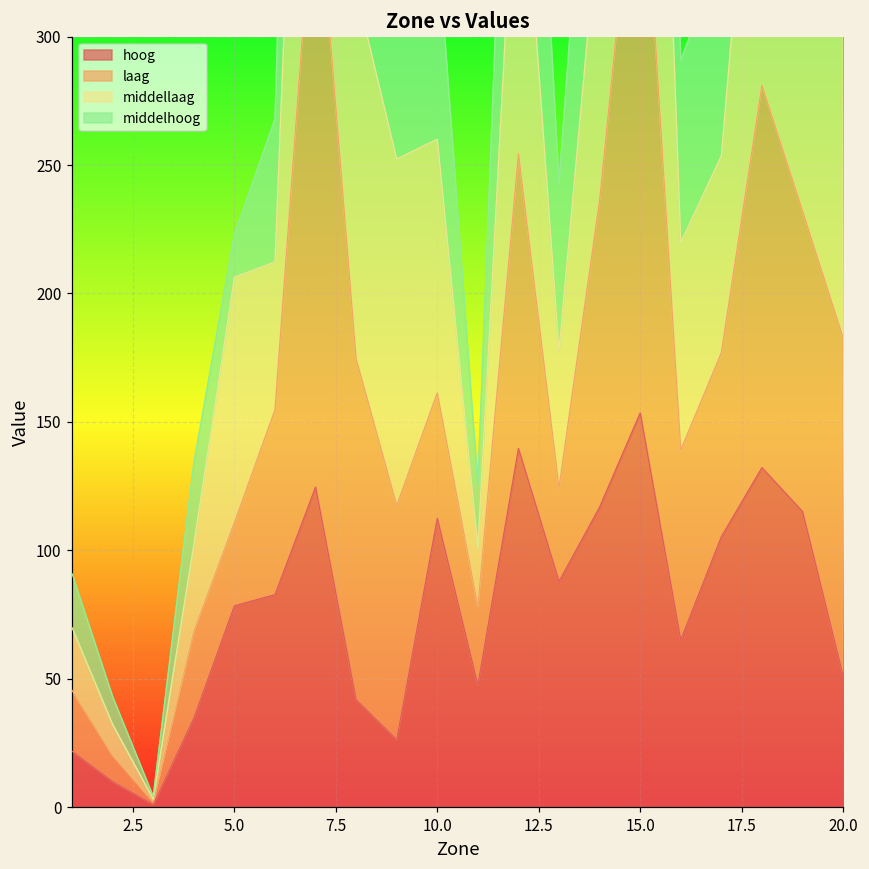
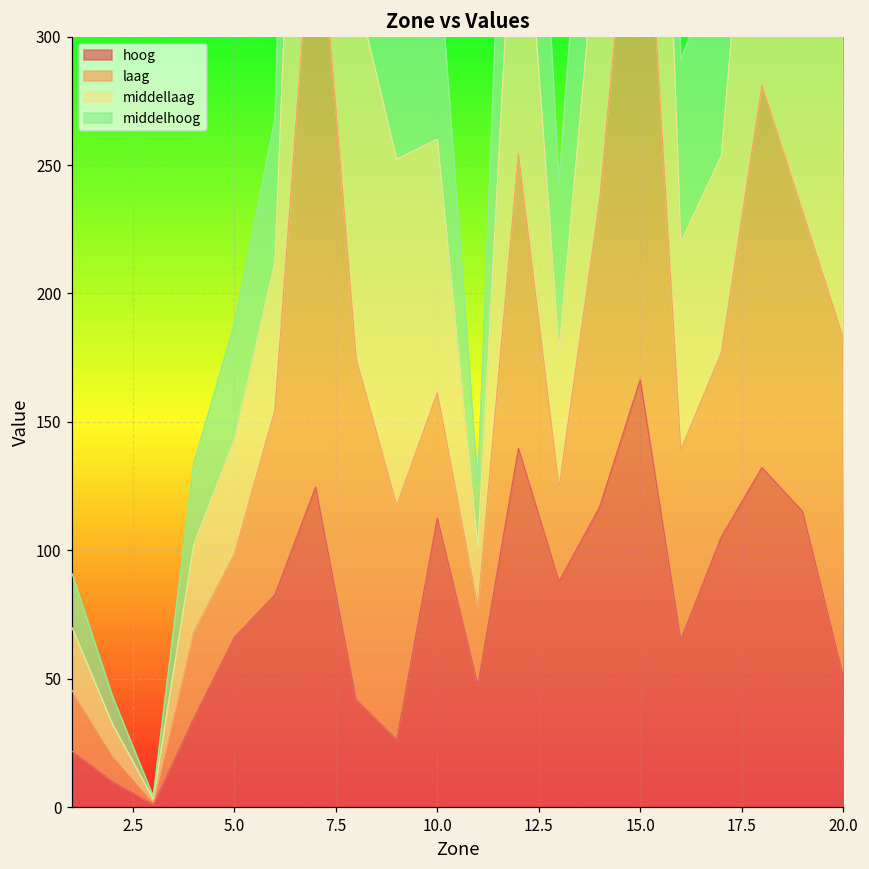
  {
    "hoog": {
-     "5.0": 78,
+     "5.0": 66,
      "10.0": 112,
-     "15.0": 153,
+     "15.0": 166,
      "20.0": 51
    },
    "laag": {
      "5.0": 32,
      "10.0": 49,
      "20.0": 132
    },
    "middellaag": {
-     "5.0": 96,
+     "5.0": 45,
      "10.0": 99
    },
    "middelhoog": {
-     "5.0": 17
+     "5.0": 45
    }
  }
